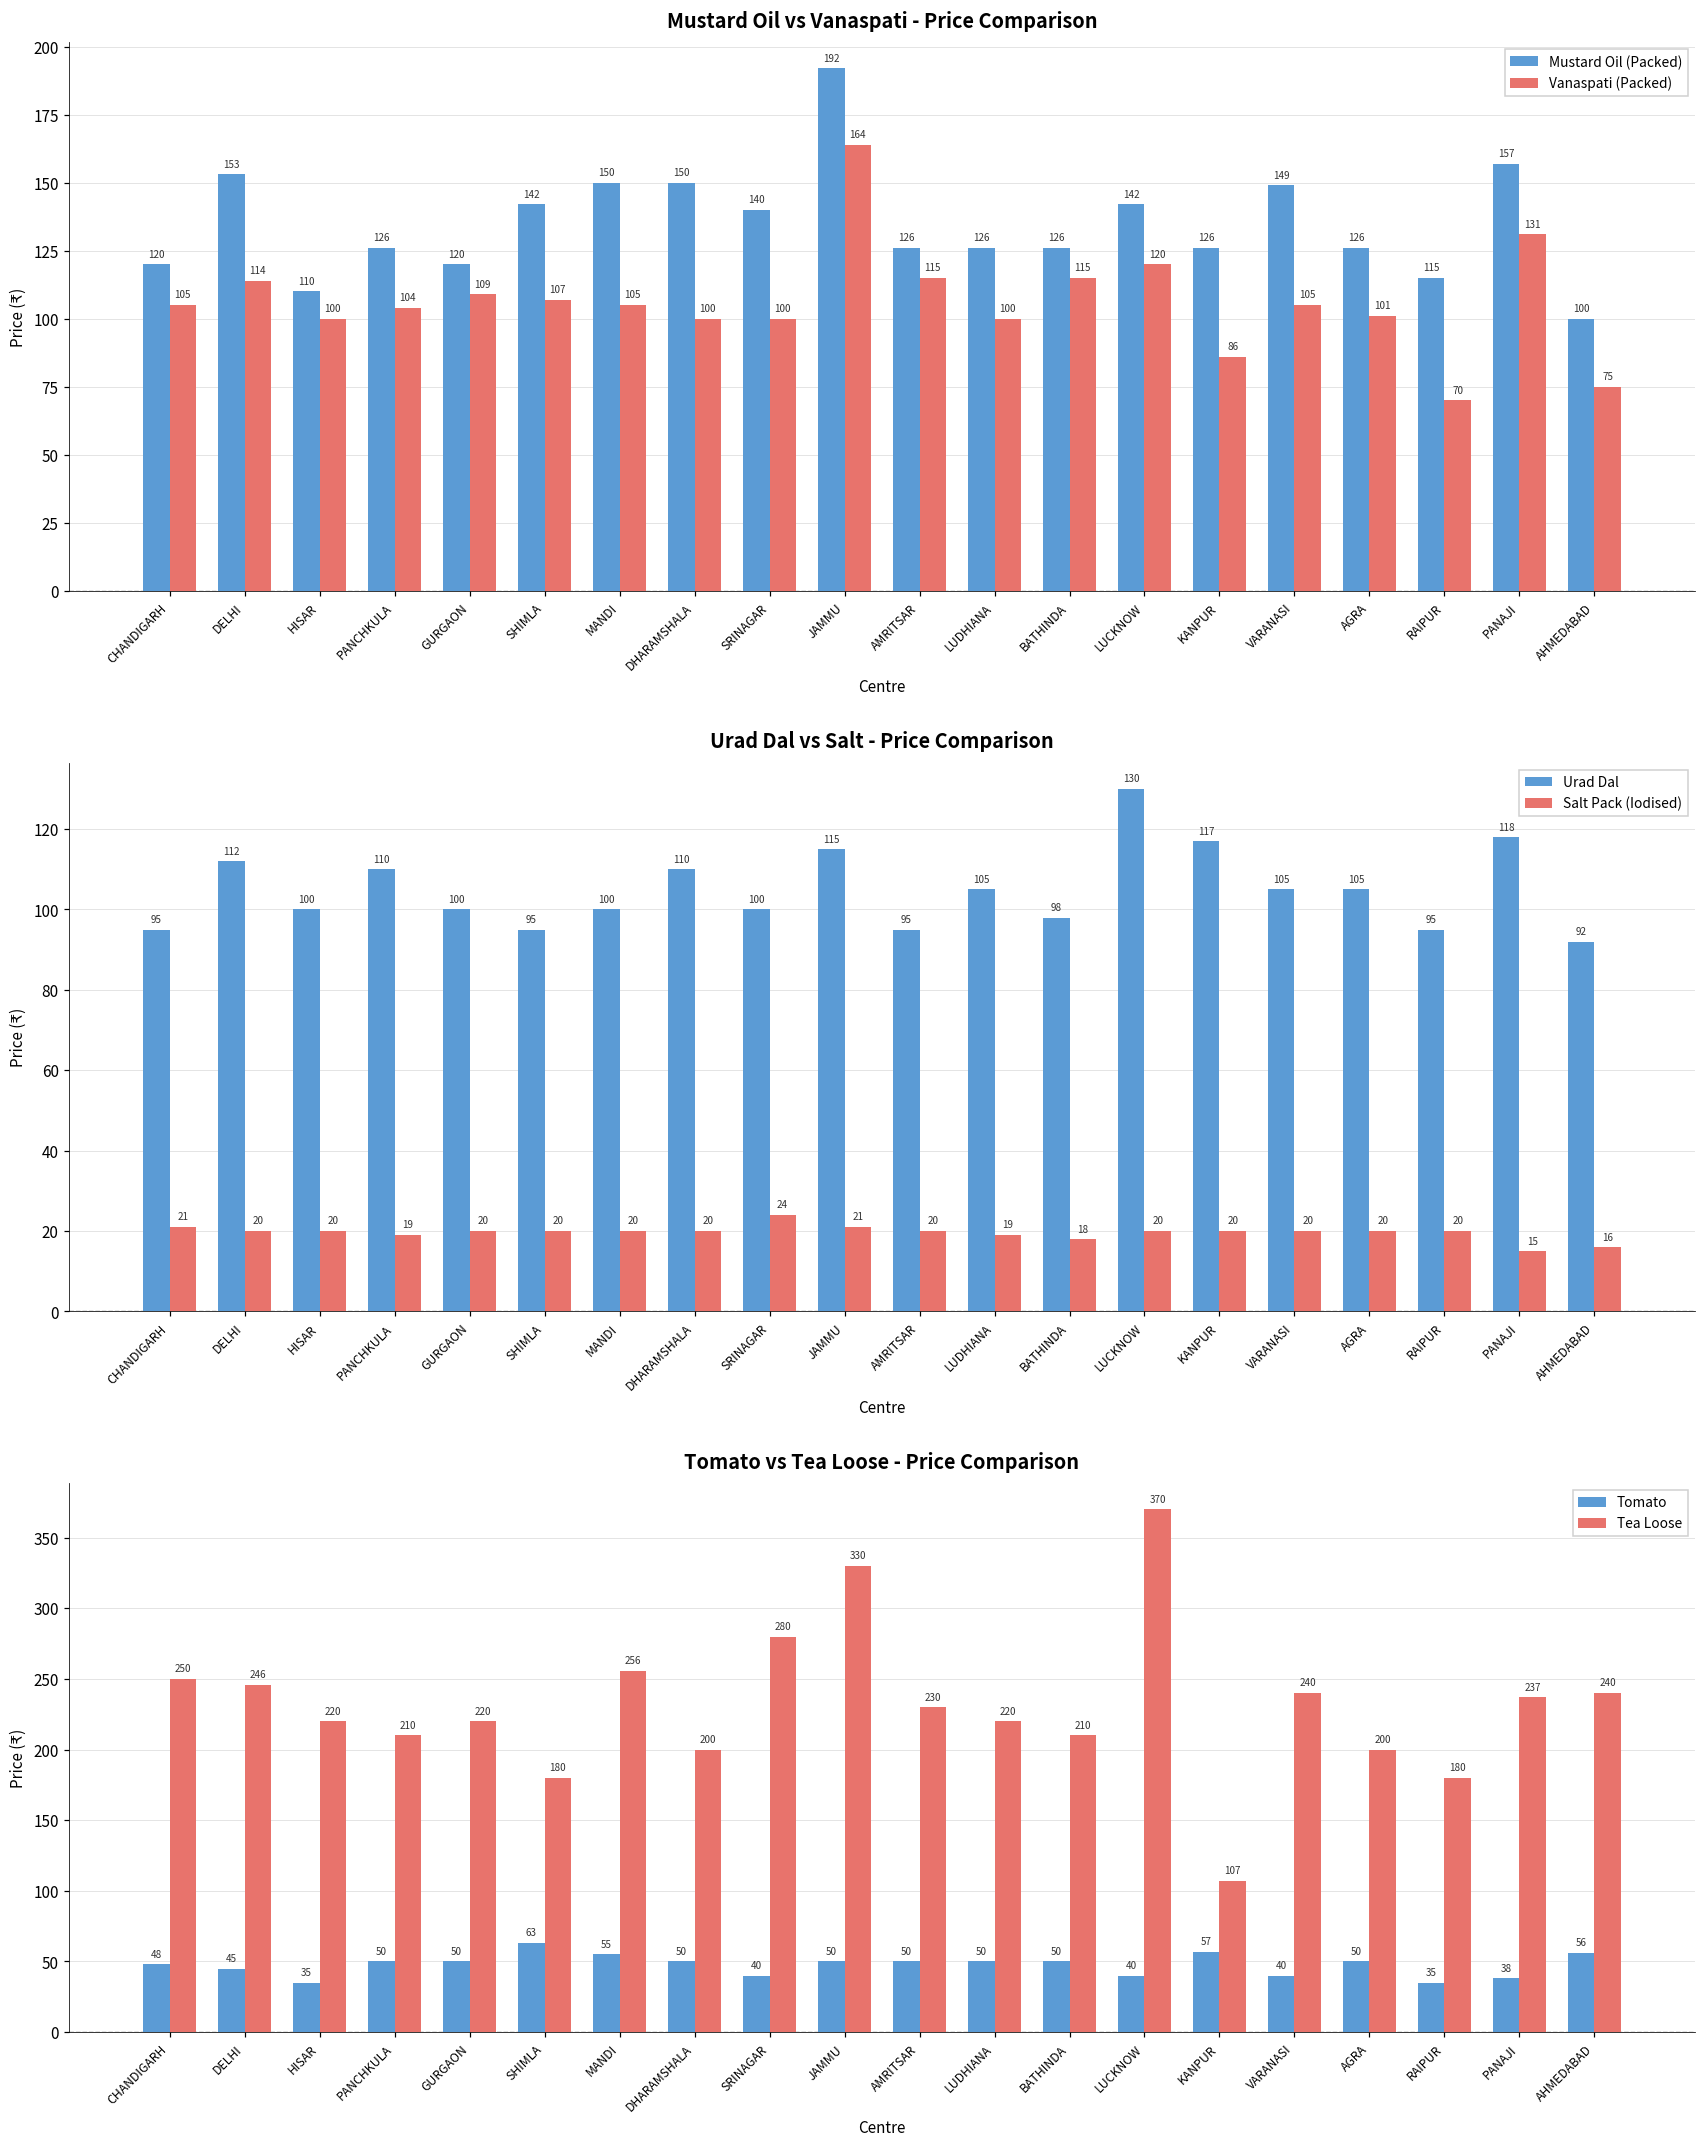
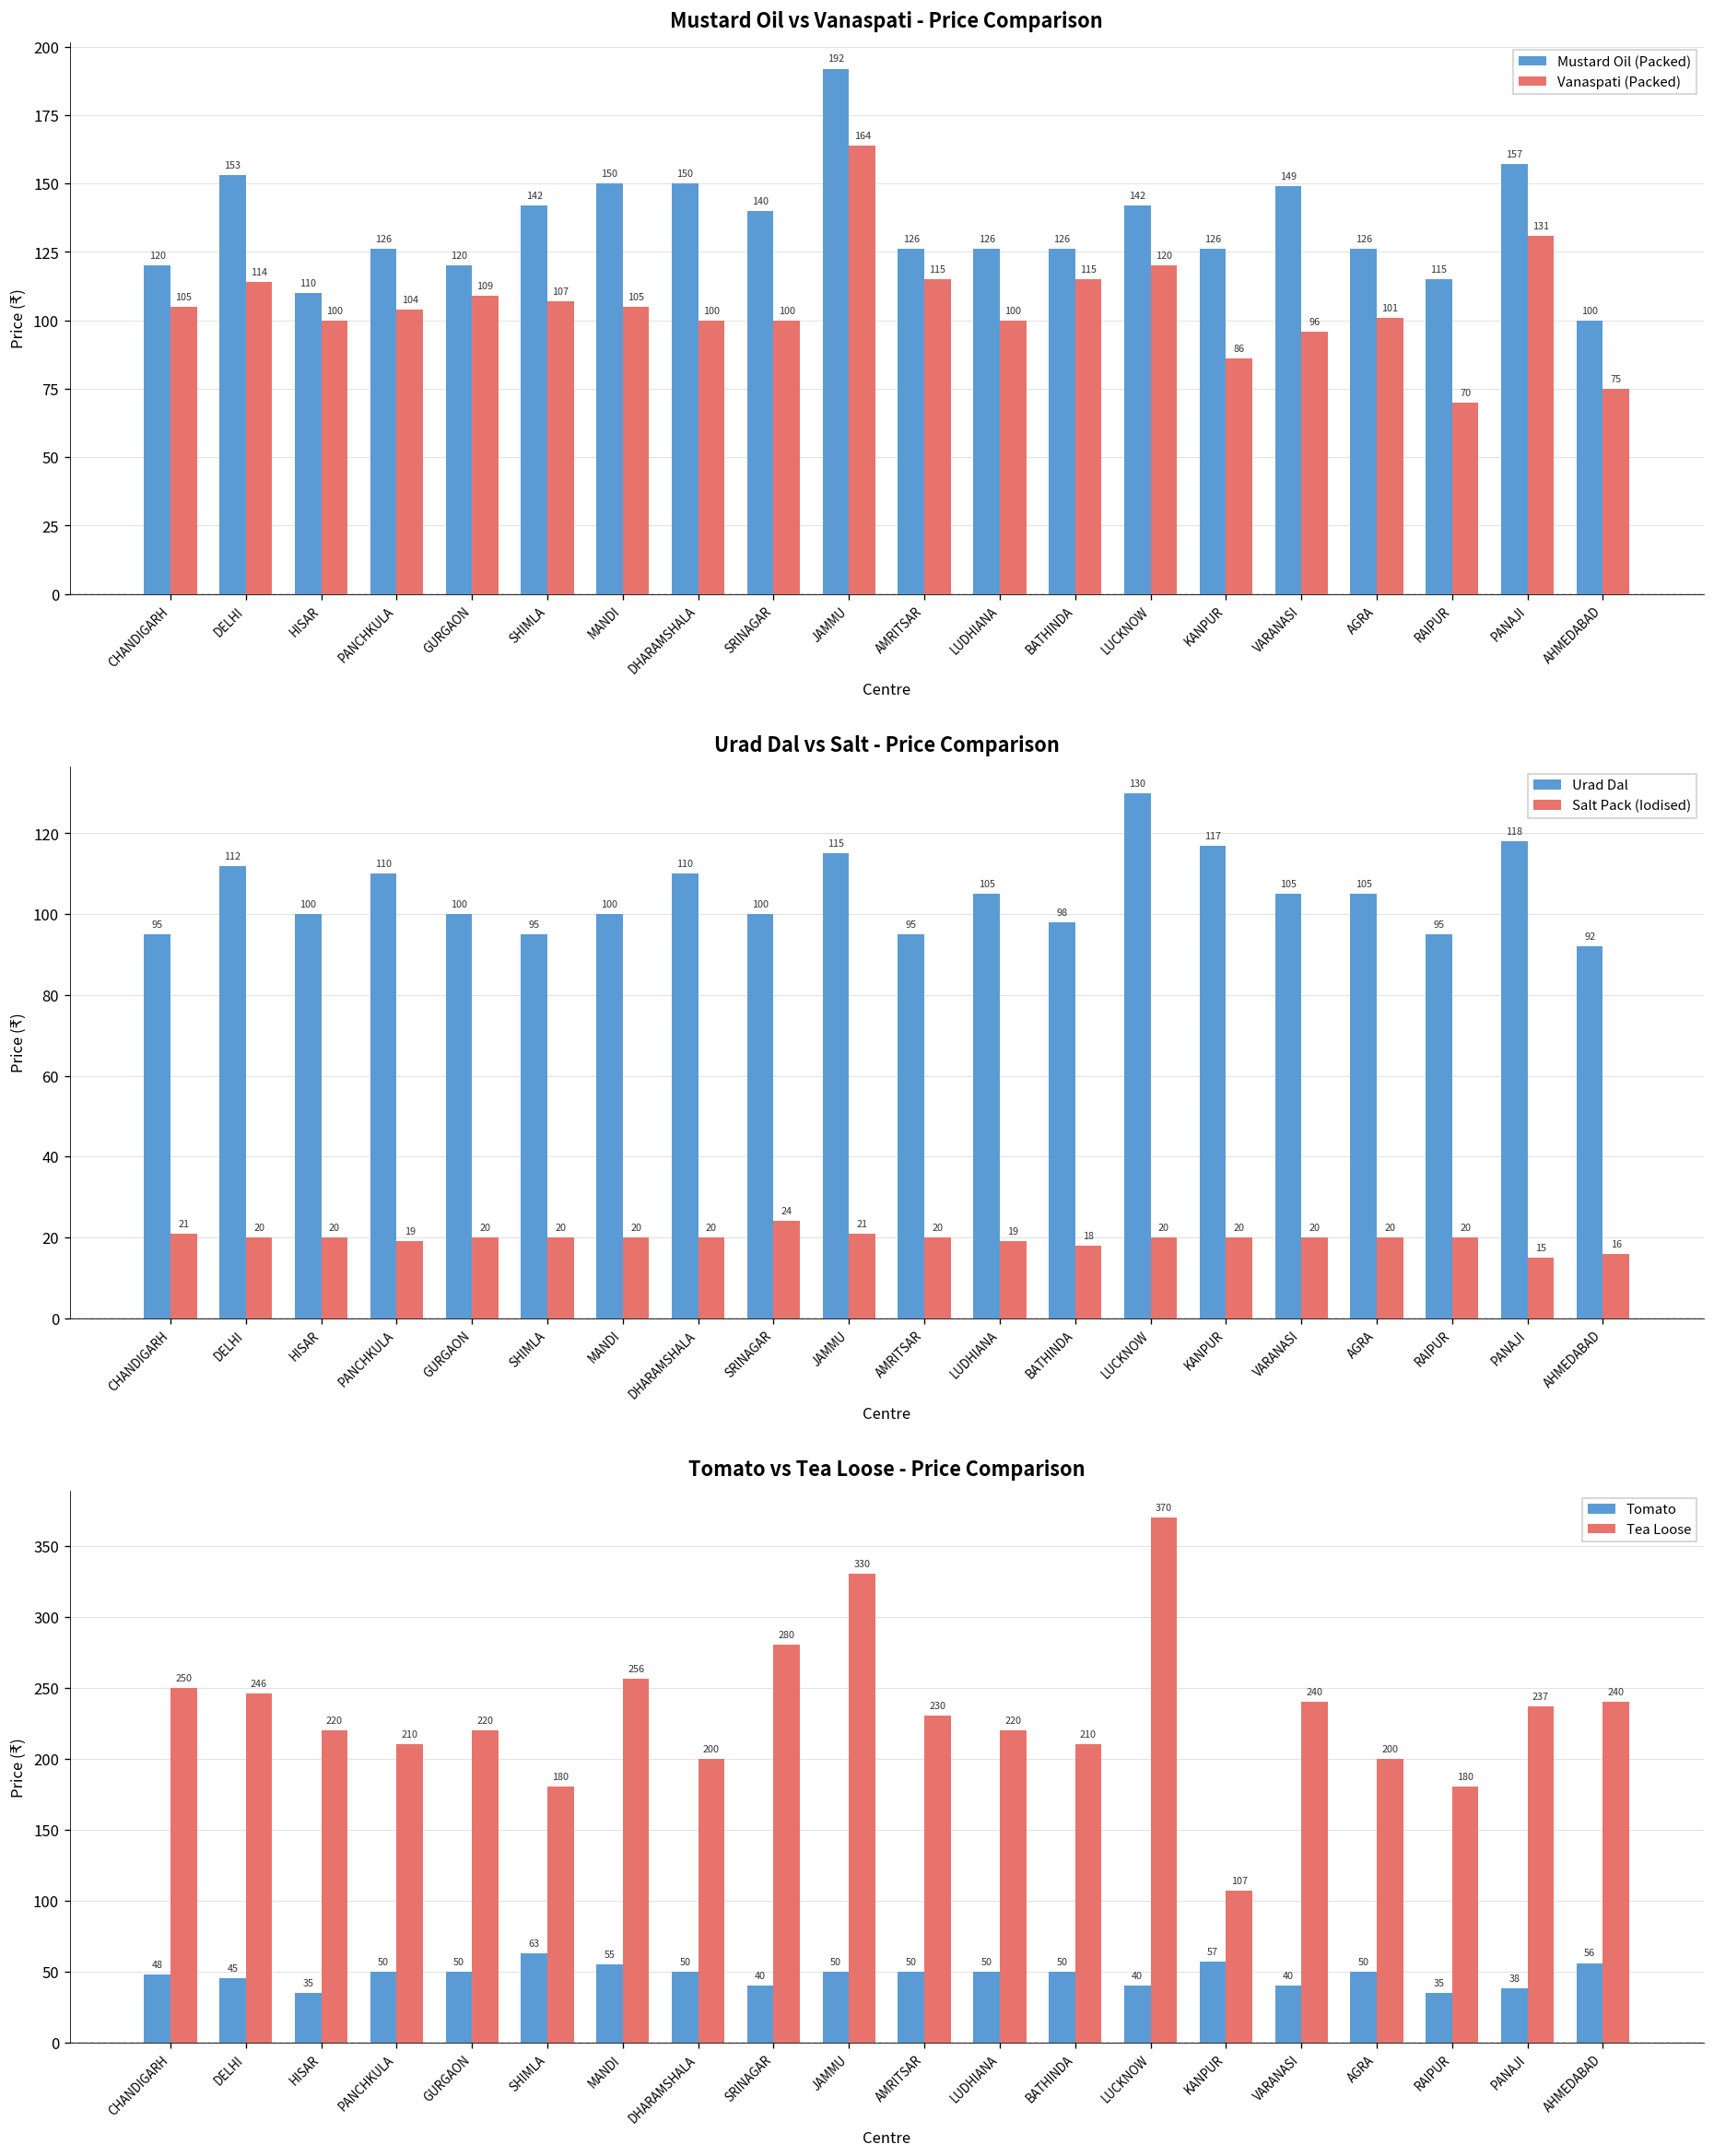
  {
    "Mustard Oil vs Vanaspati - Price Comparison": {
      "Mustard Oil (Packed)": {
        "CHANDIGARH": 120,
        "DELHI": 153,
        "HISAR": 110,
        "PANCHKULA": 126,
        "GURGAON": 120,
        "SHIMLA": 142,
        "MANDI": 150,
        "DHARAMSHALA": 150,
        "SRINAGAR": 140,
        "JAMMU": 192,
        "AMRITSAR": 126,
        "LUDHIANA": 126,
        "BATHINDA": 126,
        "LUCKNOW": 142,
        "KANPUR": 126,
        "VARANASI": 149,
        "AGRA": 126,
        "RAIPUR": 115,
        "PANAJI": 157,
        "AHMEDABAD": 100
      },
      "Vanaspati (Packed)": {
        "CHANDIGARH": 105,
        "DELHI": 114,
        "HISAR": 100,
        "PANCHKULA": 104,
        "GURGAON": 109,
        "SHIMLA": 107,
        "MANDI": 105,
        "DHARAMSHALA": 100,
        "SRINAGAR": 100,
        "JAMMU": 164,
        "AMRITSAR": 115,
        "LUDHIANA": 100,
        "BATHINDA": 115,
        "LUCKNOW": 120,
        "KANPUR": 86,
-       "VARANASI": 105,
+       "VARANASI": 96,
        "AGRA": 101,
        "RAIPUR": 70,
        "PANAJI": 131,
        "AHMEDABAD": 75
      }
    },
    "Urad Dal vs Salt - Price Comparison": {
      "Urad Dal": {
        "CHANDIGARH": 95,
        "DELHI": 112,
        "HISAR": 100,
        "PANCHKULA": 110,
        "GURGAON": 100,
        "SHIMLA": 95,
        "MANDI": 100,
        "DHARAMSHALA": 110,
        "SRINAGAR": 100,
        "JAMMU": 115,
        "AMRITSAR": 95,
        "LUDHIANA": 105,
        "BATHINDA": 98,
        "LUCKNOW": 130,
        "KANPUR": 117,
        "VARANASI": 105,
        "AGRA": 105,
        "RAIPUR": 95,
        "PANAJI": 118,
        "AHMEDABAD": 92
      },
      "Salt Pack (Iodised)": {
        "CHANDIGARH": 21,
        "DELHI": 20,
        "HISAR": 20,
        "PANCHKULA": 19,
        "GURGAON": 20,
        "SHIMLA": 20,
        "MANDI": 20,
        "DHARAMSHALA": 20,
        "SRINAGAR": 24,
        "JAMMU": 21,
        "AMRITSAR": 20,
        "LUDHIANA": 19,
        "BATHINDA": 18,
        "LUCKNOW": 20,
        "KANPUR": 20,
        "VARANASI": 20,
        "AGRA": 20,
        "RAIPUR": 20,
        "PANAJI": 15,
        "AHMEDABAD": 16
      }
    },
    "Tomato vs Tea Loose - Price Comparison": {
      "Tomato": {
        "CHANDIGARH": 48,
        "DELHI": 45,
        "HISAR": 35,
        "PANCHKULA": 50,
        "GURGAON": 50,
        "SHIMLA": 63,
        "MANDI": 55,
        "DHARAMSHALA": 50,
        "SRINAGAR": 40,
        "JAMMU": 50,
        "AMRITSAR": 50,
        "LUDHIANA": 50,
        "BATHINDA": 50,
        "LUCKNOW": 40,
        "KANPUR": 57,
        "VARANASI": 40,
        "AGRA": 50,
        "RAIPUR": 35,
        "PANAJI": 38,
        "AHMEDABAD": 56
      },
      "Tea Loose": {
        "CHANDIGARH": 250,
        "DELHI": 246,
        "HISAR": 220,
        "PANCHKULA": 210,
        "GURGAON": 220,
        "SHIMLA": 180,
        "MANDI": 256,
        "DHARAMSHALA": 200,
        "SRINAGAR": 280,
        "JAMMU": 330,
        "AMRITSAR": 230,
        "LUDHIANA": 220,
        "BATHINDA": 210,
        "LUCKNOW": 370,
        "KANPUR": 107,
        "VARANASI": 240,
        "AGRA": 200,
        "RAIPUR": 180,
        "PANAJI": 237,
        "AHMEDABAD": 240
      }
    }
  }
